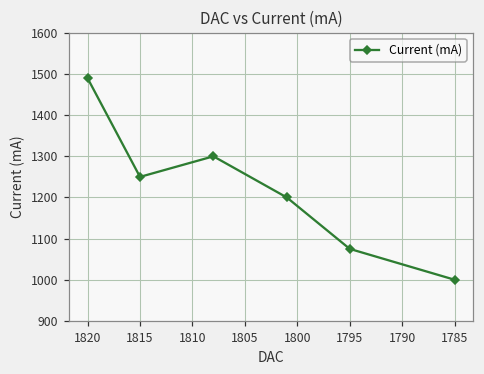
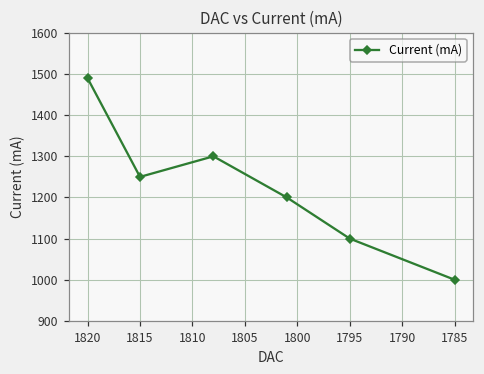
  {
    "1820": 1490,
    "1815": 1250,
-   "1795": 1080,
+   "1795": 1100,
    "1785": 1000
  }
